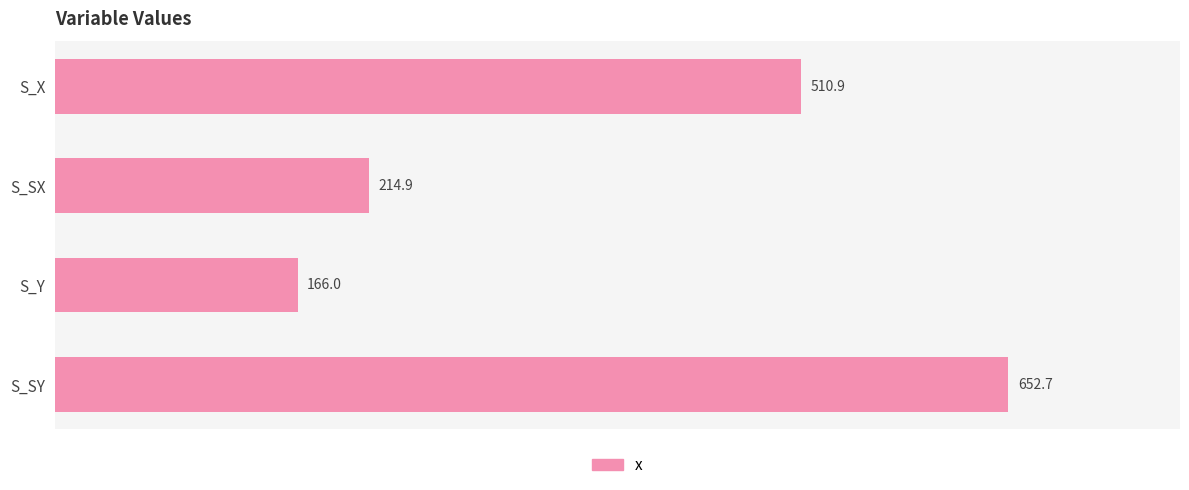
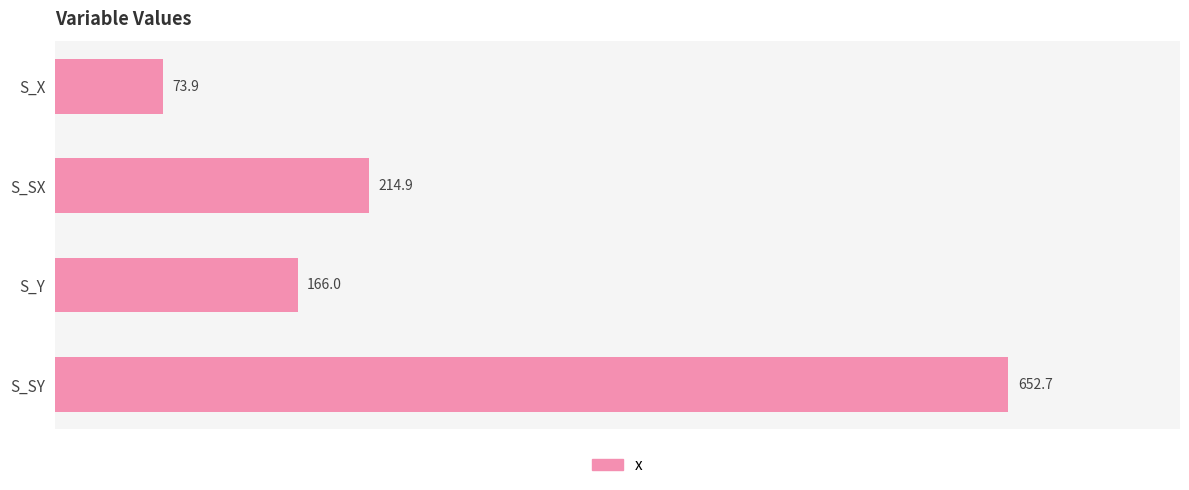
  {
-   "S_X": 510.9,
+   "S_X": 73.9,
    "S_SX": 214.9,
    "S_Y": 166.0,
    "S_SY": 652.7
  }
